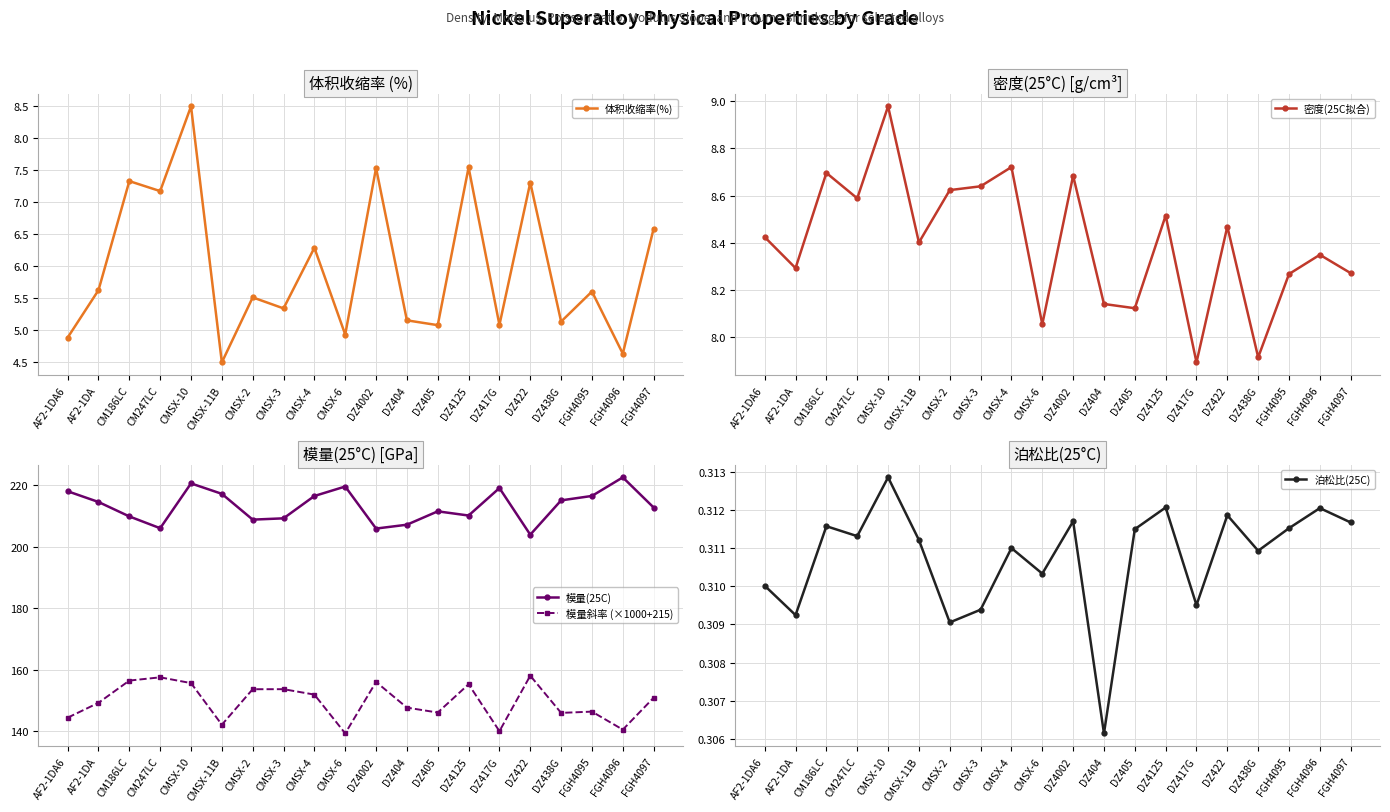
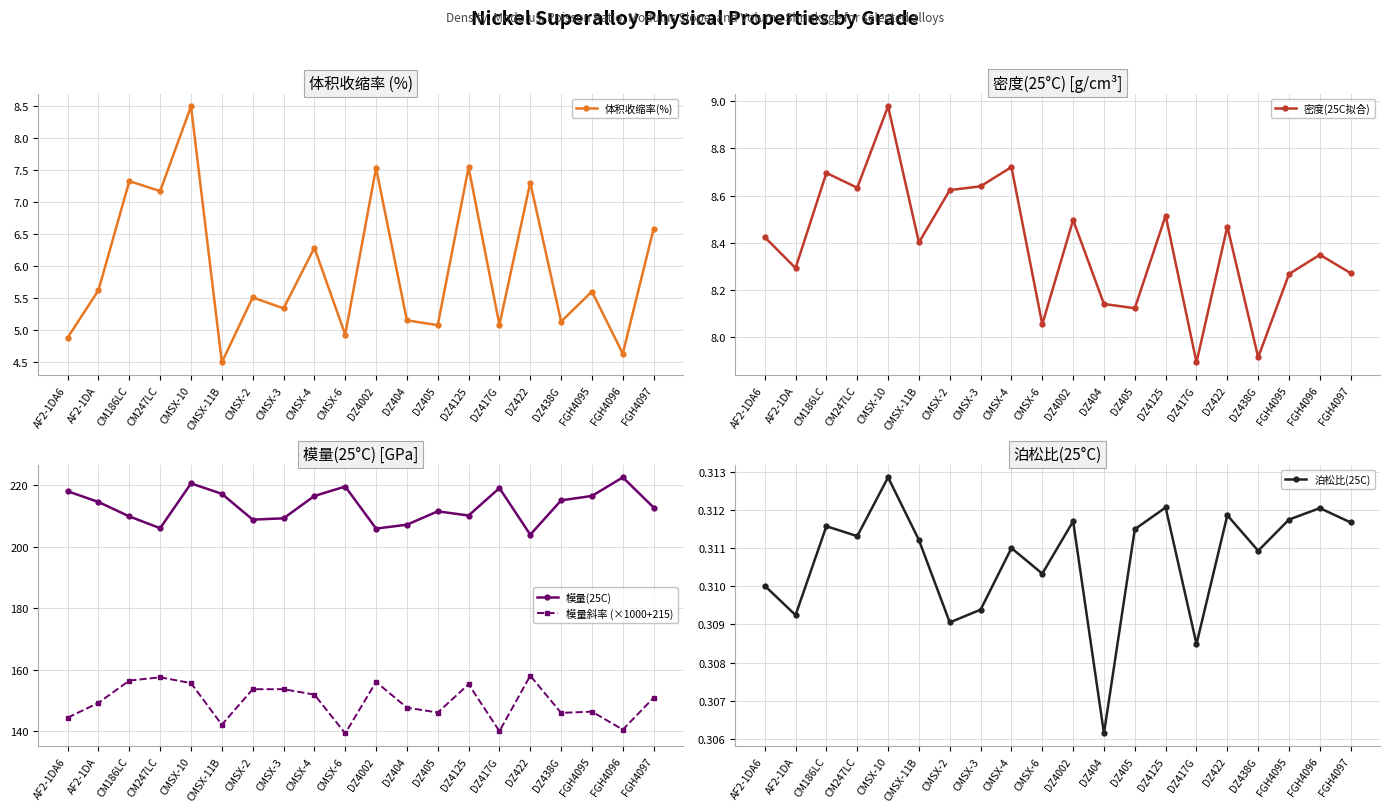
  {
    "体积收缩率 (%)": {
      "AF2-1DA6": 4.9,
      "AF2-1DA": 5.6,
      "CM186LC": 7.3,
      "CM247LC": 7.2,
      "CMSX-10": 8.5,
      "CMSX-11B": 4.5,
      "CMSX-2": 5.5,
      "CMSX-3": 5.3,
      "CMSX-4": 6.3,
      "CMSX-6": 4.9,
      "DZ4002": 7.5,
      "DZ404": 5.2,
      "DZ405": 5.1,
      "DZ4125": 7.5,
      "DZ417G": 5.1,
      "DZ422": 7.3,
      "DZ438G": 5.1,
      "FGH4095": 5.6,
      "FGH4096": 4.6,
      "FGH4097": 6.6
    },
    "密度(25°C) [g/cm³]": {
      "AF2-1DA6": 8.42,
      "AF2-1DA": 8.29,
      "CM186LC": 8.70,
-     "CM247LC": 8.59,
+     "CM247LC": 8.63,
      "CMSX-10": 8.98,
      "CMSX-11B": 8.40,
      "CMSX-2": 8.62,
      "CMSX-3": 8.64,
      "CMSX-4": 8.72,
      "CMSX-6": 8.06,
-     "DZ4002": 8.68,
+     "DZ4002": 8.50,
      "DZ404": 8.14,
      "DZ405": 8.12,
      "DZ4125": 8.52,
      "DZ417G": 7.89,
      "DZ422": 8.47,
      "DZ438G": 7.92,
      "FGH4095": 8.27,
      "FGH4096": 8.35,
      "FGH4097": 8.27
    },
    "泊松比(25°C)": {
      "AF2-1DA6": 0.3100,
      "AF2-1DA": 0.3092,
      "CM186LC": 0.3116,
      "CM247LC": 0.3113,
      "CMSX-10": 0.3129,
      "CMSX-11B": 0.3112,
      "CMSX-2": 0.3091,
      "CMSX-3": 0.3094,
      "CMSX-4": 0.3110,
      "CMSX-6": 0.3103,
      "DZ4002": 0.3117,
      "DZ404": 0.3061,
      "DZ405": 0.3115,
      "DZ4125": 0.3121,
-     "DZ417G": 0.3095,
+     "DZ417G": 0.3085,
      "DZ422": 0.3119,
      "DZ438G": 0.3109,
-     "FGH4095": 0.3115,
+     "FGH4095": 0.3117,
      "FGH4096": 0.3120,
      "FGH4097": 0.3117
    }
  }
